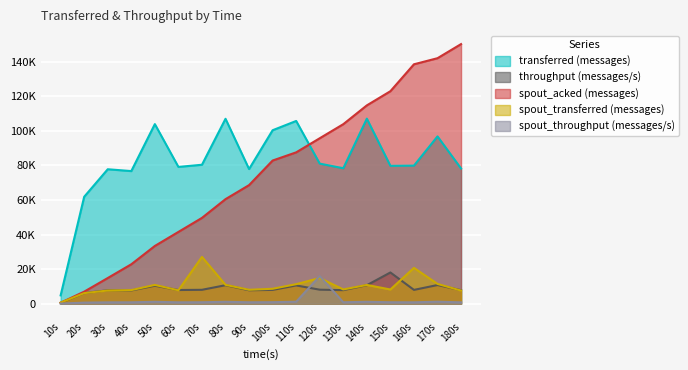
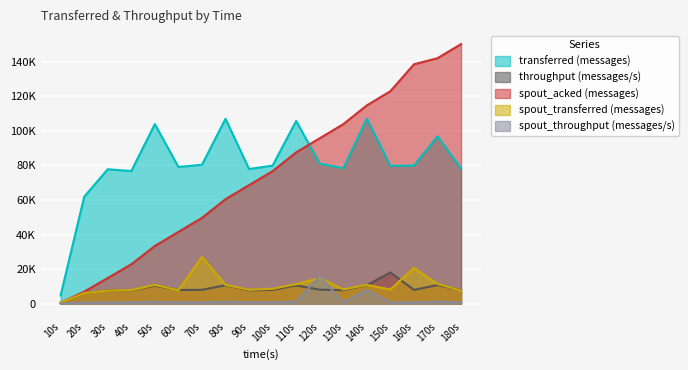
  {
    "transferred (messages)": {
      "10s": 5000,
      "20s": 62000,
      "30s": 78000,
      "40s": 77000,
      "50s": 104000,
      "60s": 79000,
      "70s": 80000,
      "80s": 107000,
      "90s": 78000,
-     "100s": 100000,
+     "100s": 80000,
      "110s": 106000,
      "120s": 81000,
      "130s": 78000,
      "140s": 107000,
      "150s": 80000,
      "160s": 80000,
      "170s": 97000,
      "180s": 78000
    },
    "throughput (messages/s)": {
      "70s": 8000,
      "120s": 8000,
      "150s": 18000,
      "160s": 8000
    },
    "spout_acked (messages)": {
      "30s": 15000,
      "40s": 23000,
      "50s": 33000,
      "60s": 42000,
      "70s": 50000,
      "80s": 60000,
      "90s": 69000,
-     "100s": 83000,
+     "100s": 77000,
      "110s": 88000,
      "120s": 96000,
      "130s": 104000,
      "140s": 115000,
      "150s": 123000,
      "160s": 139000,
      "170s": 142000,
      "180s": 150000
    },
    "spout_transferred (messages)": {
      "70s": 27000,
      "150s": 8000,
      "160s": 21000
    },
    "spout_throughput (messages/s)": {
      "20s": 1000,
      "30s": 1000,
      "40s": 1000,
      "50s": 1000,
      "60s": 1000,
      "70s": 1000,
      "80s": 1000,
      "90s": 1000,
      "100s": 1000,
      "110s": 1000,
      "130s": 1000,
-     "140s": 1000,
+     "140s": 8000,
      "150s": 1000,
      "160s": 1000,
      "170s": 1000,
      "180s": 1000
    }
  }
